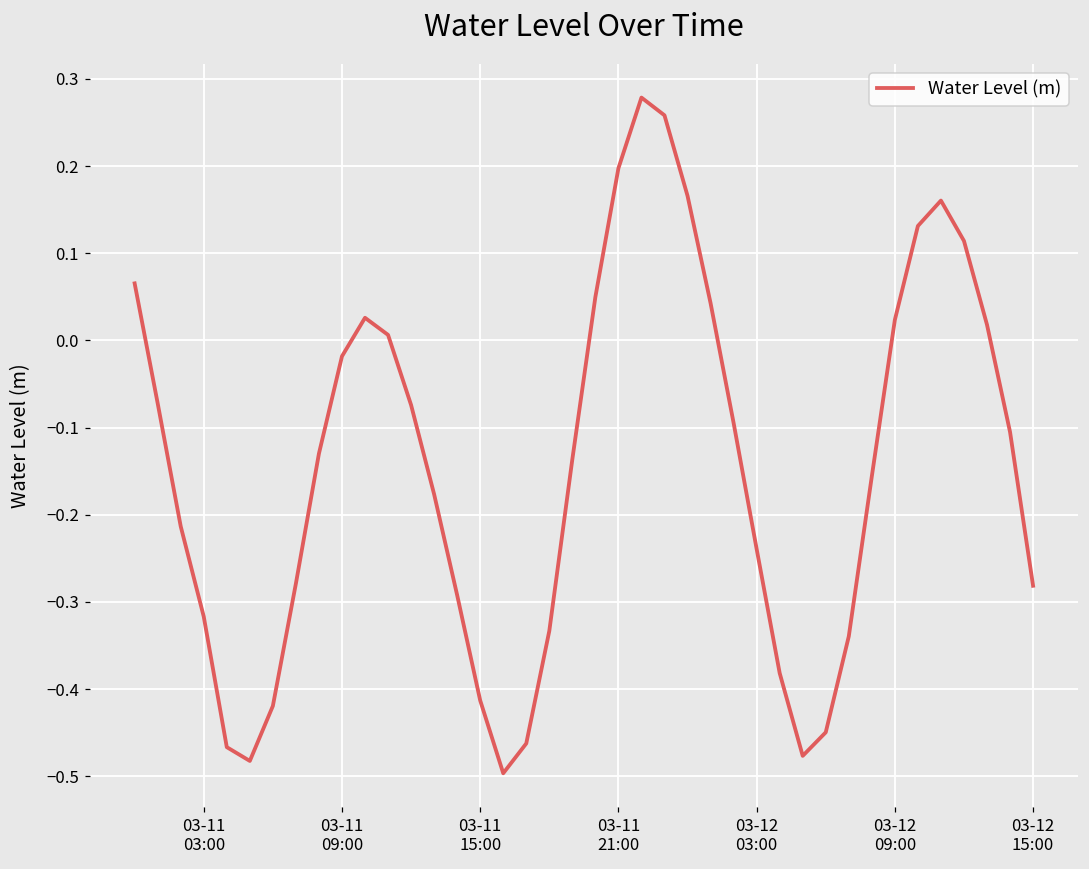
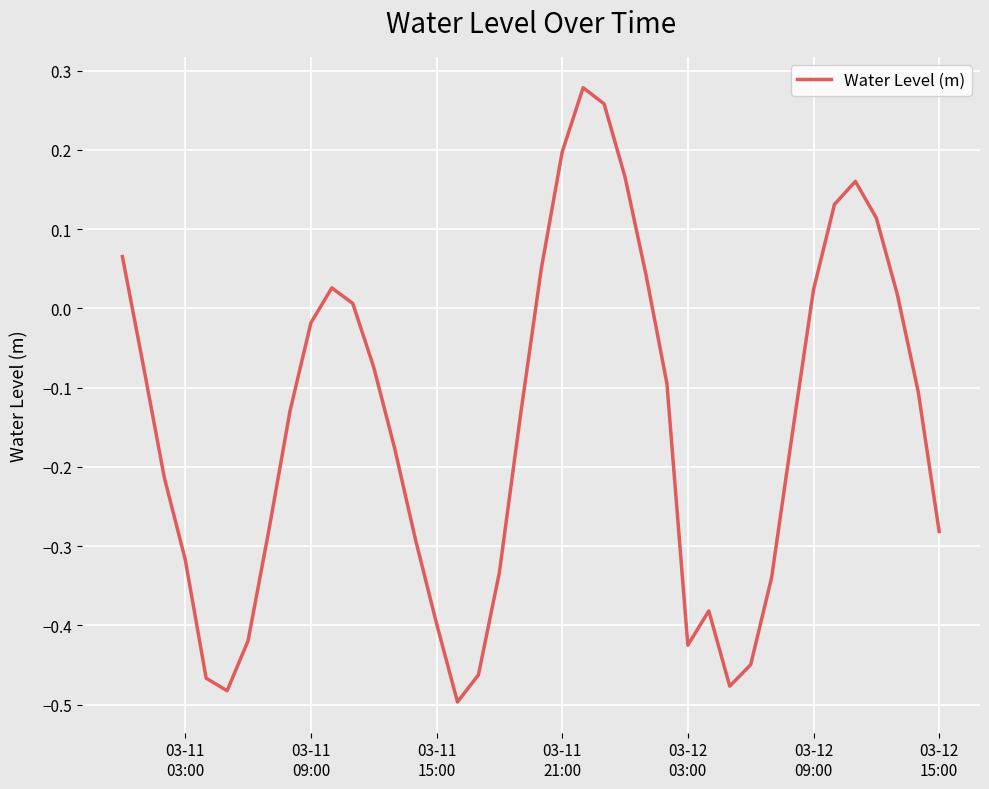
  {
    "03-11 03:00": -0.32,
    "03-11 09:00": -0.02,
-   "03-11 15:00": -0.41,
+   "03-11 15:00": -0.40,
    "03-11 21:00": 0.20,
-   "03-12 03:00": -0.24,
+   "03-12 03:00": -0.42,
    "03-12 09:00": 0.02,
    "03-12 15:00": -0.28
  }
